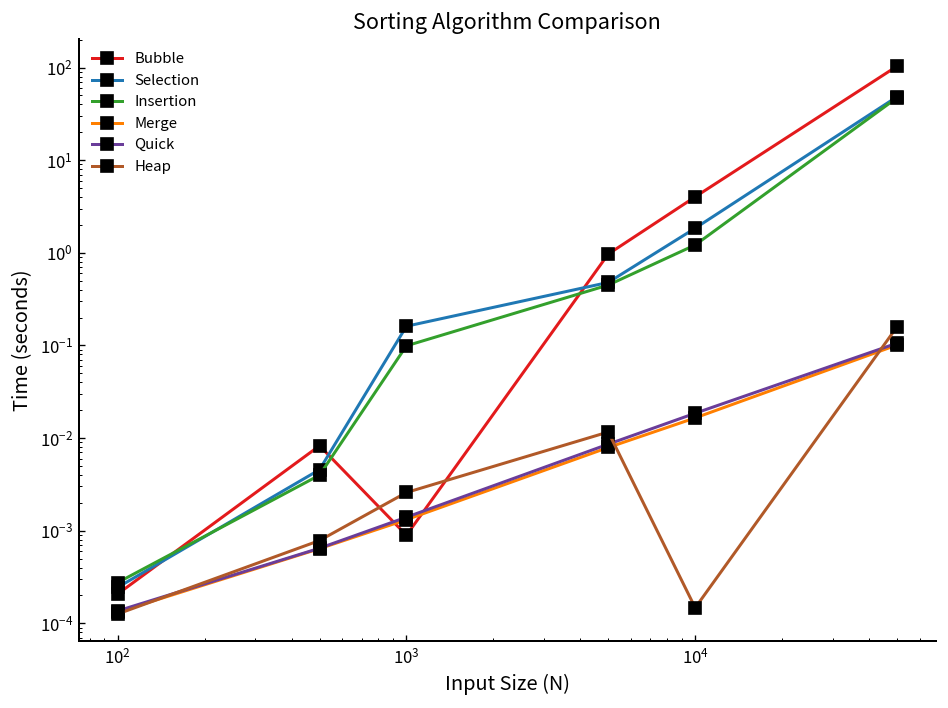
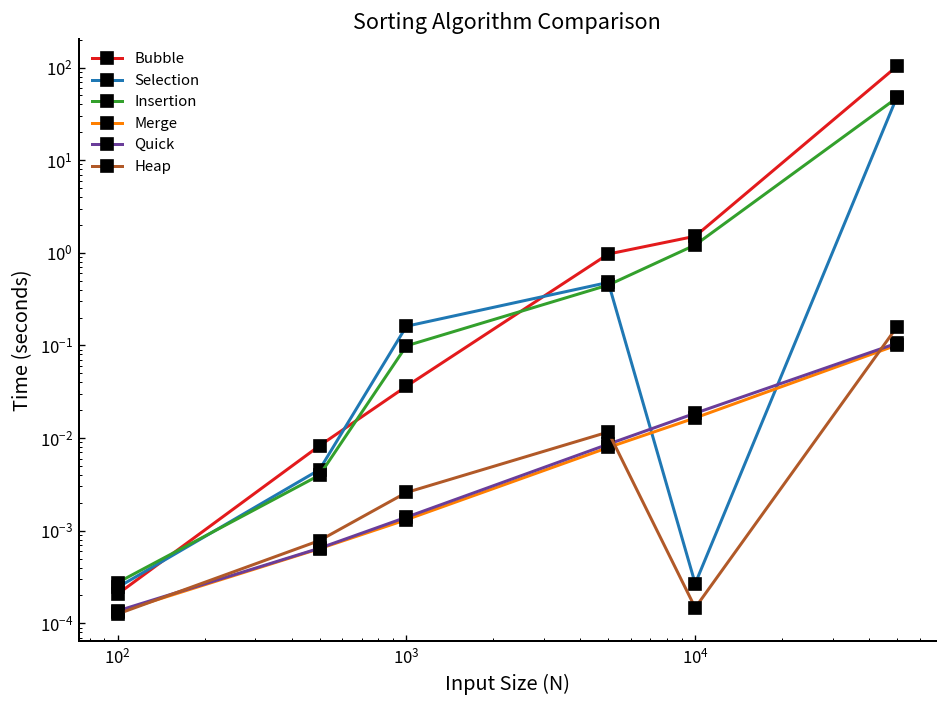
  {
    "Bubble": {
      "10^2": 0.0002,
-     "10^3": 0.0009,
-     "10^4": 4
+     "10^3": 0.04,
+     "10^4": 1.5
    },
    "Selection": {
      "10^2": 0.00024,
      "10^3": 0.16,
-     "10^4": 1.8
+     "10^4": 0.00027
    },
    "Insertion": {
      "10^2": 0.00028,
      "10^3": 0.10,
      "10^4": 1.2
    },
    "Merge": {
      "10^4": 0.016
    },
    "Quick": {
      "10^4": 0.019
    },
    "Heap": {
      "10^3": 0.0026,
      "10^4": 0.00015
    }
  }
